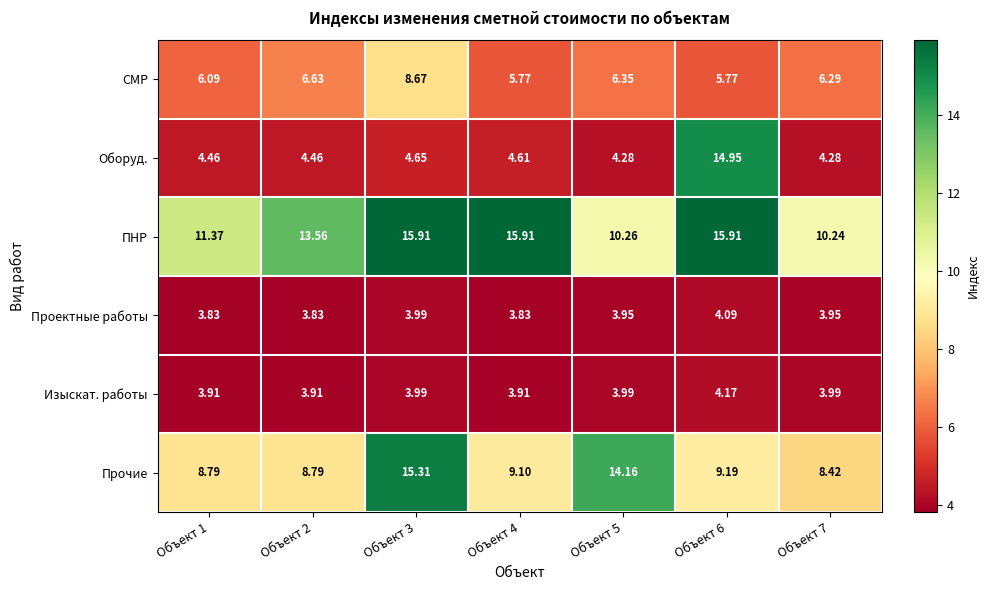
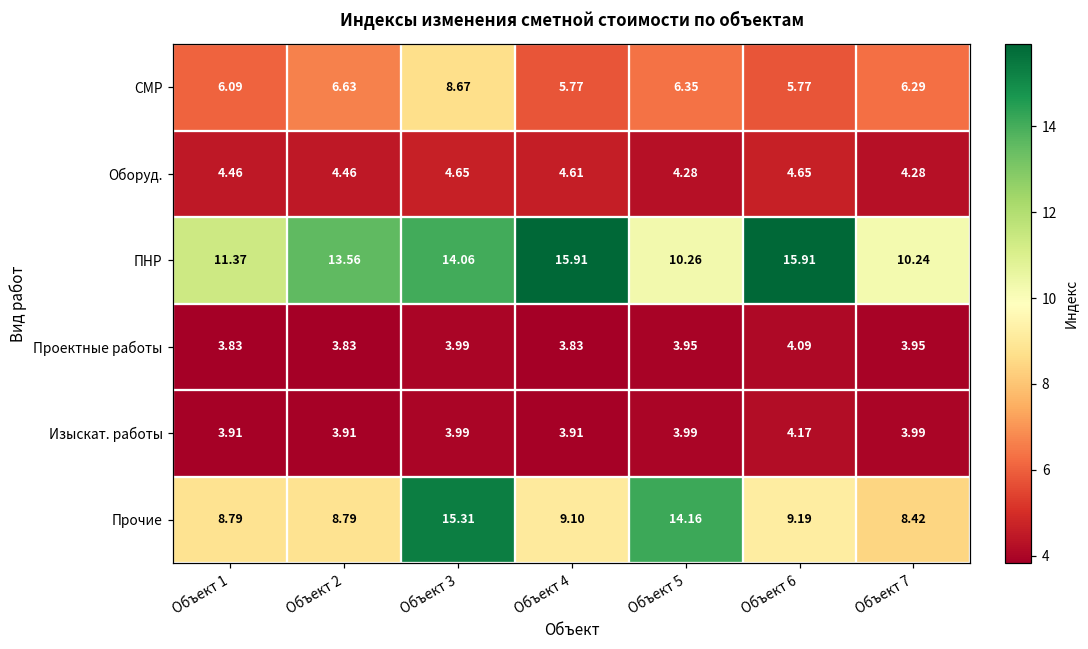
  {
    "СМР": {
      "Объект 1": 6.09,
      "Объект 2": 6.63,
      "Объект 3": 8.67,
      "Объект 4": 5.77,
      "Объект 5": 6.35,
      "Объект 6": 5.77,
      "Объект 7": 6.29
    },
    "Оборуд.": {
      "Объект 1": 4.46,
      "Объект 2": 4.46,
      "Объект 3": 4.65,
      "Объект 4": 4.61,
      "Объект 5": 4.28,
-     "Объект 6": 14.95,
+     "Объект 6": 4.65,
      "Объект 7": 4.28
    },
    "ПНР": {
      "Объект 1": 11.37,
      "Объект 2": 13.56,
-     "Объект 3": 15.91,
+     "Объект 3": 14.06,
      "Объект 4": 15.91,
      "Объект 5": 10.26,
      "Объект 6": 15.91,
      "Объект 7": 10.24
    },
    "Проектные работы": {
      "Объект 1": 3.83,
      "Объект 2": 3.83,
      "Объект 3": 3.99,
      "Объект 4": 3.83,
      "Объект 5": 3.95,
      "Объект 6": 4.09,
      "Объект 7": 3.95
    },
    "Изыскат. работы": {
      "Объект 1": 3.91,
      "Объект 2": 3.91,
      "Объект 3": 3.99,
      "Объект 4": 3.91,
      "Объект 5": 3.99,
      "Объект 6": 4.17,
      "Объект 7": 3.99
    },
    "Прочие": {
      "Объект 1": 8.79,
      "Объект 2": 8.79,
      "Объект 3": 15.31,
      "Объект 4": 9.10,
      "Объект 5": 14.16,
      "Объект 6": 9.19,
      "Объект 7": 8.42
    }
  }
